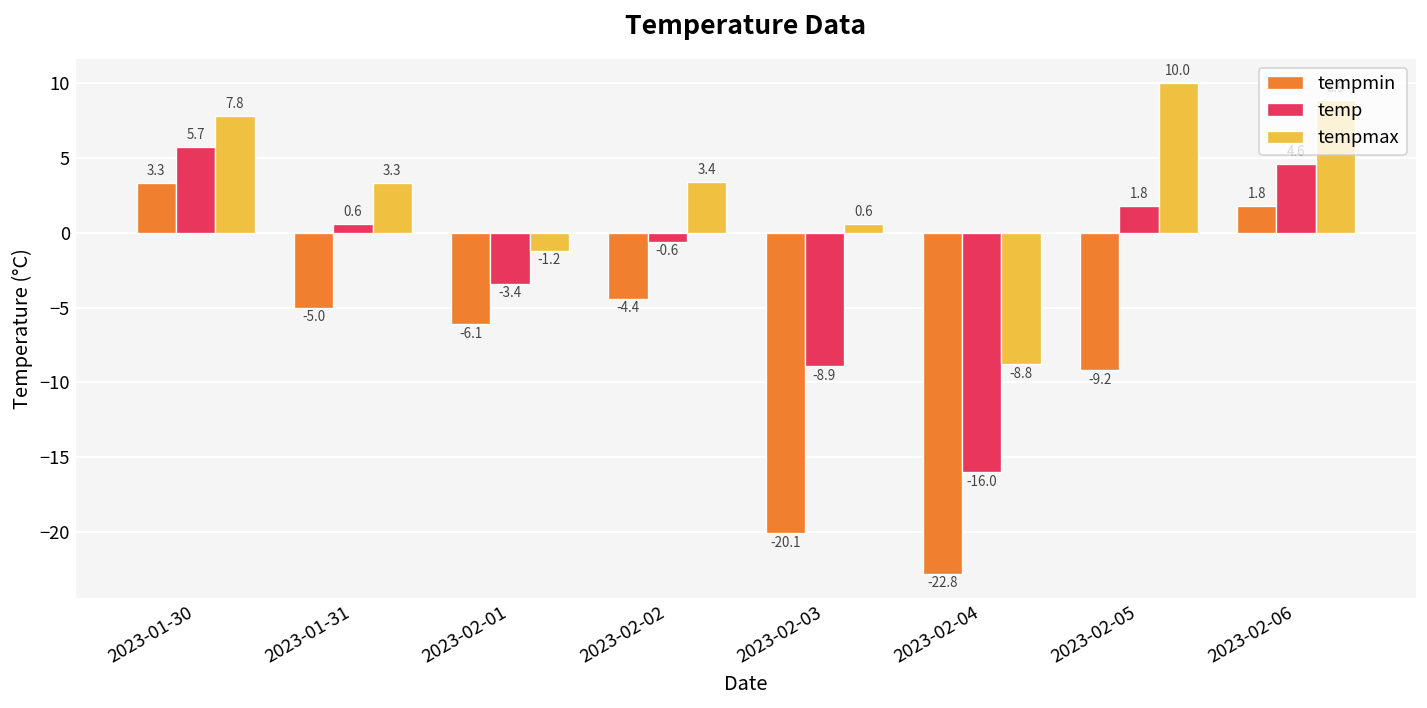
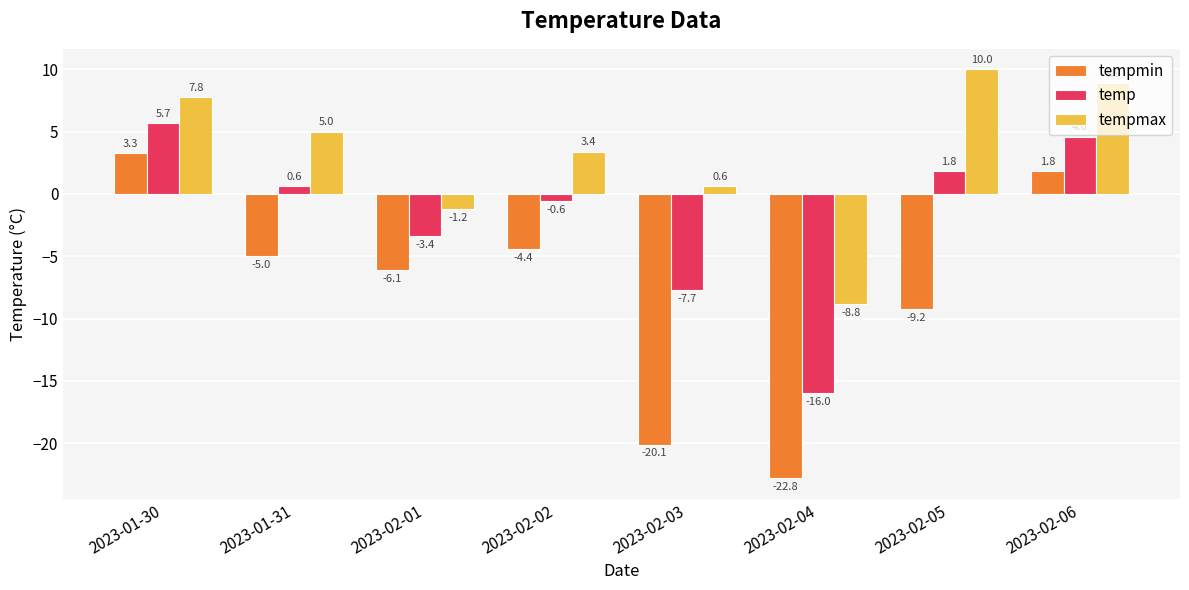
  {
    "tempmin": {
      "2023-01-30": 3.3,
      "2023-01-31": -5.0,
      "2023-02-01": -6.1,
      "2023-02-02": -4.4,
      "2023-02-03": -20.1,
      "2023-02-04": -22.8,
      "2023-02-05": -9.2,
      "2023-02-06": 1.8
    },
    "temp": {
      "2023-01-30": 5.7,
      "2023-01-31": 0.6,
      "2023-02-01": -3.4,
      "2023-02-02": -0.6,
-     "2023-02-03": -8.9,
+     "2023-02-03": -7.7,
      "2023-02-04": -16.0,
      "2023-02-05": 1.8
    },
    "tempmax": {
      "2023-01-30": 7.8,
-     "2023-01-31": 3.3,
+     "2023-01-31": 5.0,
      "2023-02-01": -1.2,
      "2023-02-02": 3.4,
      "2023-02-03": 0.6,
      "2023-02-04": -8.8,
      "2023-02-05": 10.0
    }
  }
